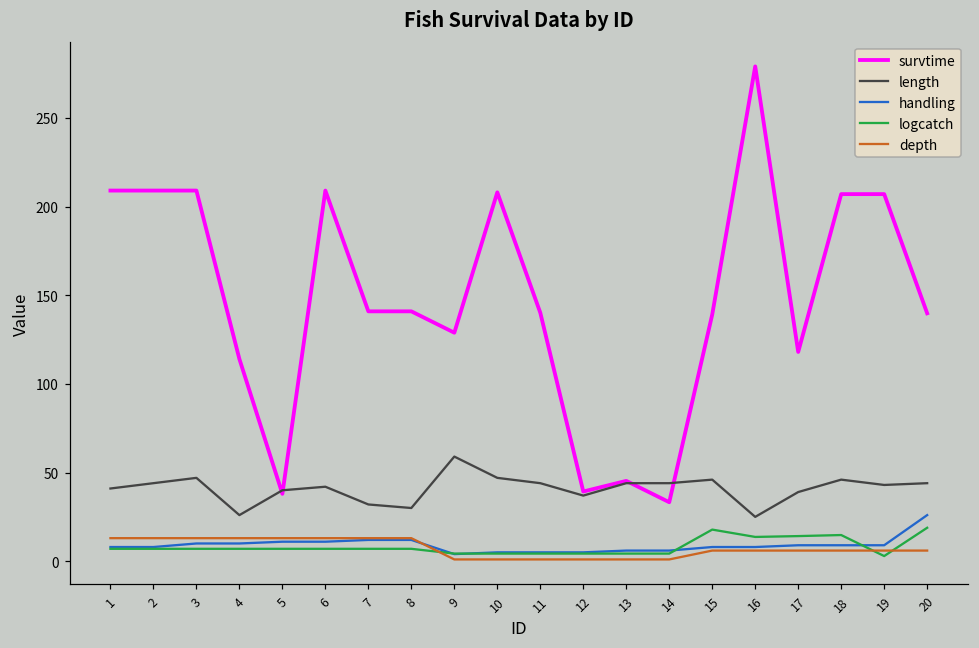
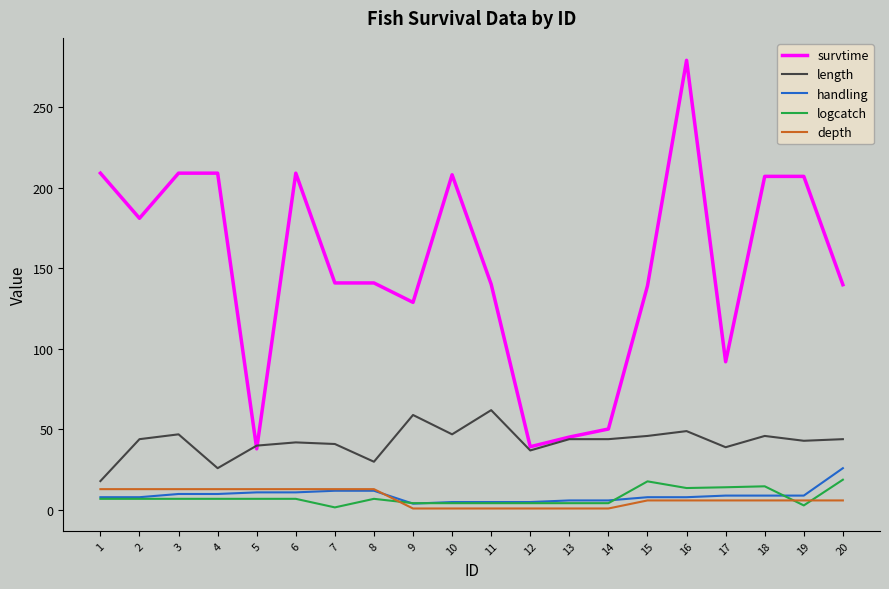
  {
    "survtime": {
      "1": 209,
-     "2": 209,
+     "2": 181,
      "3": 209,
-     "4": 114,
+     "4": 209,
      "5": 38,
      "6": 209,
      "7": 141,
      "8": 141,
      "9": 129,
      "10": 208,
      "11": 140,
      "12": 39,
-     "14": 33,
+     "14": 50,
      "15": 139,
      "16": 279,
-     "17": 118,
+     "17": 92,
      "18": 207,
      "19": 207,
      "20": 140
    },
    "length": {
-     "1": 41,
+     "1": 18,
      "2": 44,
      "3": 47,
      "4": 26,
      "5": 40,
      "6": 42,
-     "7": 32,
+     "7": 41,
      "8": 30,
      "9": 59,
      "10": 47,
-     "11": 44,
+     "11": 62,
      "12": 37,
      "14": 44,
      "15": 46,
-     "16": 25,
+     "16": 49,
      "17": 39,
      "18": 46,
      "19": 43,
      "20": 44
    },
    "handling": {
      "3": 10,
      "4": 10,
      "5": 11,
      "6": 11,
      "13": 6,
      "14": 6,
      "15": 8,
      "16": 8,
      "17": 9,
      "18": 9,
      "19": 9,
      "20": 26
    },
    "logcatch": {
      "3": 7,
      "4": 7,
      "5": 7,
      "6": 7,
-     "7": 7,
+     "7": 2,
      "8": 7,
      "13": 4,
      "14": 4,
      "15": 18,
      "16": 14,
      "17": 14,
      "18": 15,
      "19": 3,
      "20": 19
    },
    "depth": {
      "1": 13,
      "2": 13,
      "3": 13,
      "4": 13,
      "5": 13,
      "6": 13,
      "9": 1,
      "10": 1,
      "11": 1,
      "12": 1,
      "13": 1,
      "14": 1,
      "15": 6,
      "16": 6,
      "17": 6,
      "18": 6,
      "19": 6,
      "20": 6
    }
  }
